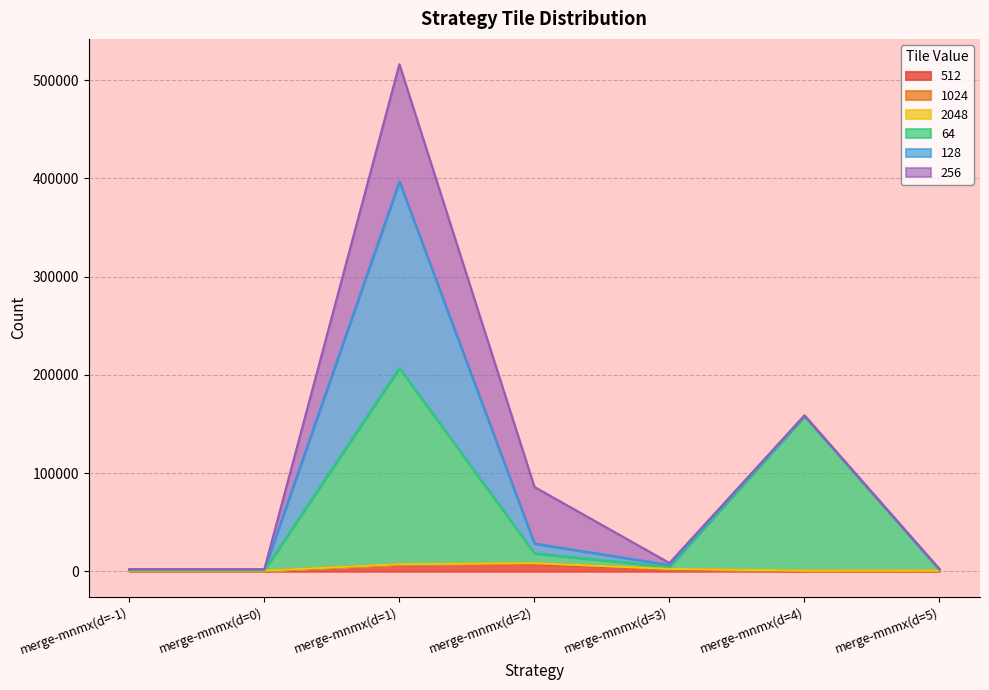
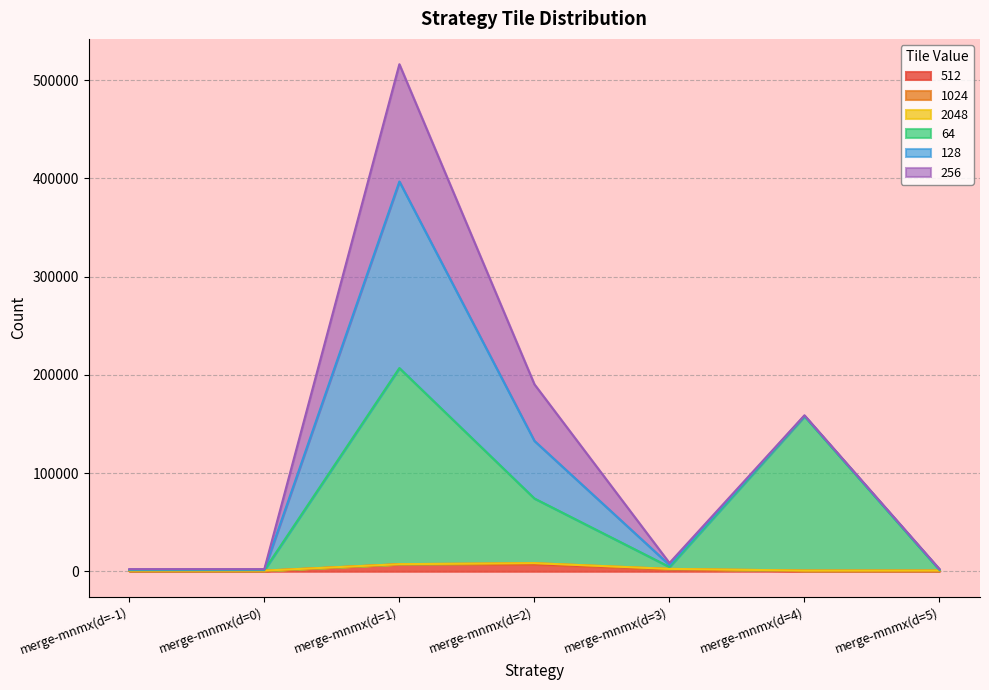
  {
    "64": {
      "merge-mnmx(d=1)": 200000,
-     "merge-mnmx(d=2)": 10000
+     "merge-mnmx(d=2)": 70000
    },
    "128": {
      "merge-mnmx(d=1)": 190000,
-     "merge-mnmx(d=2)": 10000
+     "merge-mnmx(d=2)": 60000
    },
    "256": {
      "merge-mnmx(d=1)": 120000,
      "merge-mnmx(d=2)": 60000
    }
  }
